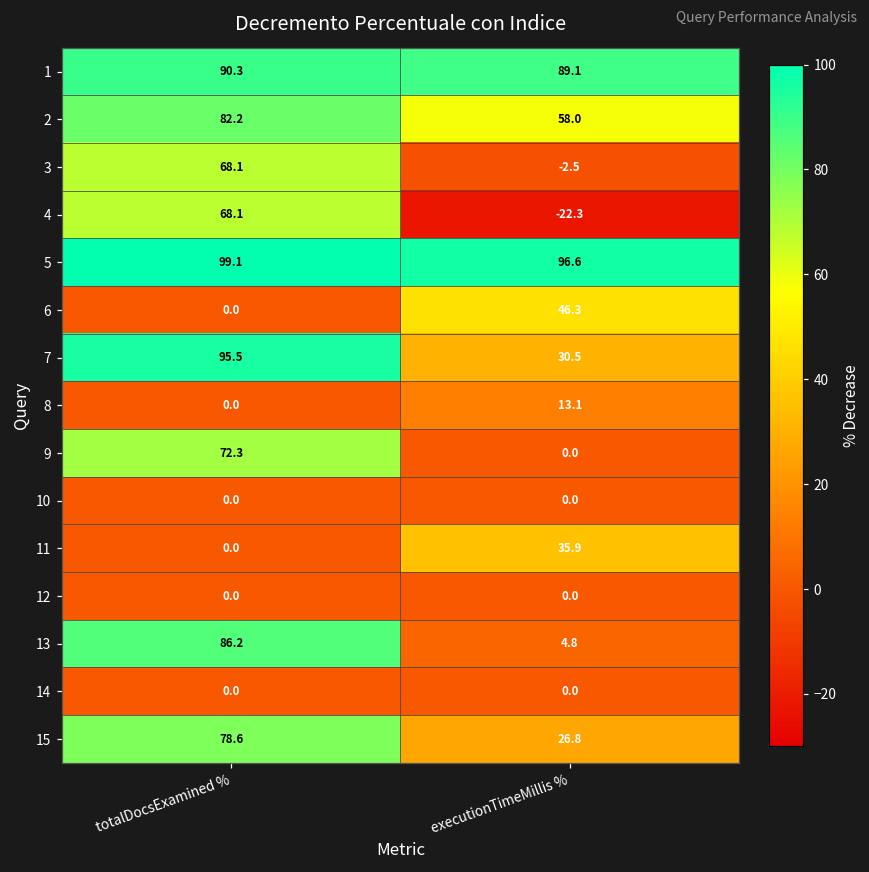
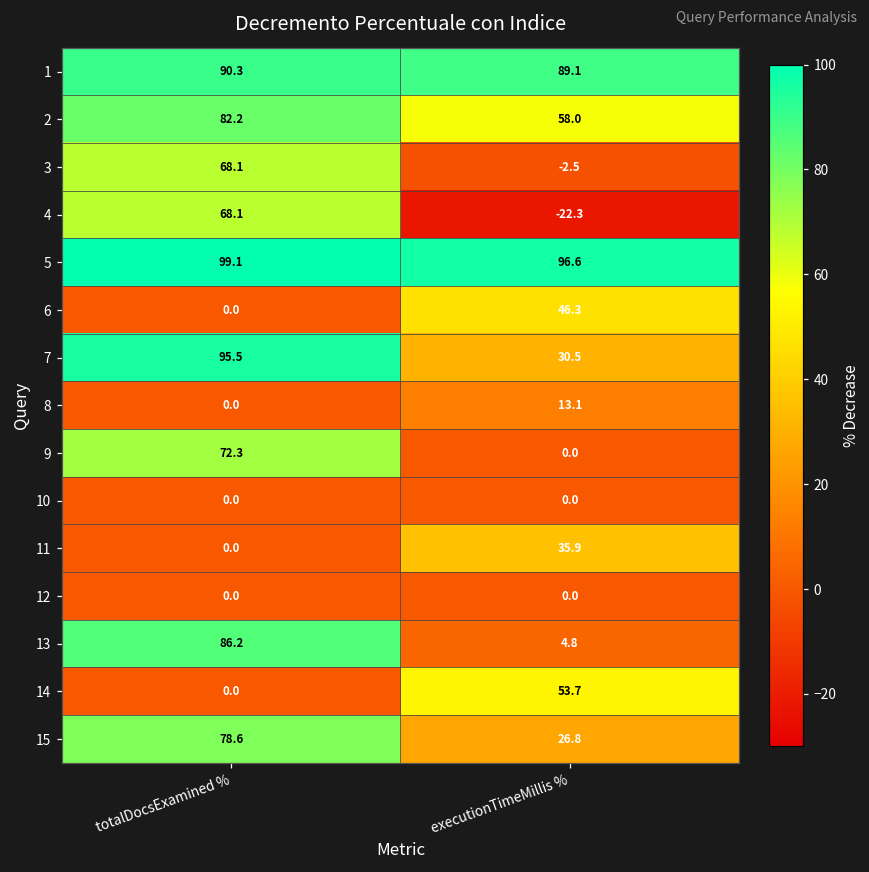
  {
    "1": {
      "totalDocsExamined %": 90.3,
      "executionTimeMillis %": 89.1
    },
    "2": {
      "totalDocsExamined %": 82.2,
      "executionTimeMillis %": 58.0
    },
    "3": {
      "totalDocsExamined %": 68.1,
      "executionTimeMillis %": -2.5
    },
    "4": {
      "totalDocsExamined %": 68.1,
      "executionTimeMillis %": -22.3
    },
    "5": {
      "totalDocsExamined %": 99.1,
      "executionTimeMillis %": 96.6
    },
    "6": {
      "totalDocsExamined %": 0.0,
      "executionTimeMillis %": 46.3
    },
    "7": {
      "totalDocsExamined %": 95.5,
      "executionTimeMillis %": 30.5
    },
    "8": {
      "totalDocsExamined %": 0.0,
      "executionTimeMillis %": 13.1
    },
    "9": {
      "totalDocsExamined %": 72.3,
      "executionTimeMillis %": 0.0
    },
    "10": {
      "totalDocsExamined %": 0.0,
      "executionTimeMillis %": 0.0
    },
    "11": {
      "totalDocsExamined %": 0.0,
      "executionTimeMillis %": 35.9
    },
    "12": {
      "totalDocsExamined %": 0.0,
      "executionTimeMillis %": 0.0
    },
    "13": {
      "totalDocsExamined %": 86.2,
      "executionTimeMillis %": 4.8
    },
    "14": {
      "totalDocsExamined %": 0.0,
-     "executionTimeMillis %": 0.0
+     "executionTimeMillis %": 53.7
    },
    "15": {
      "totalDocsExamined %": 78.6,
      "executionTimeMillis %": 26.8
    }
  }
